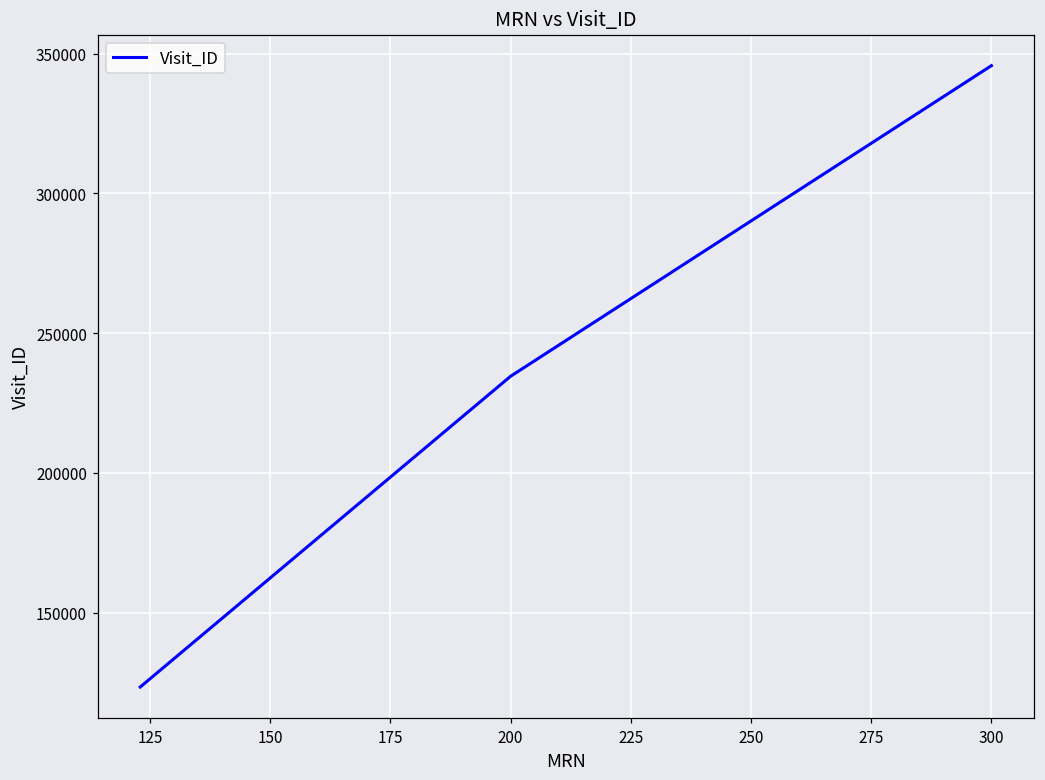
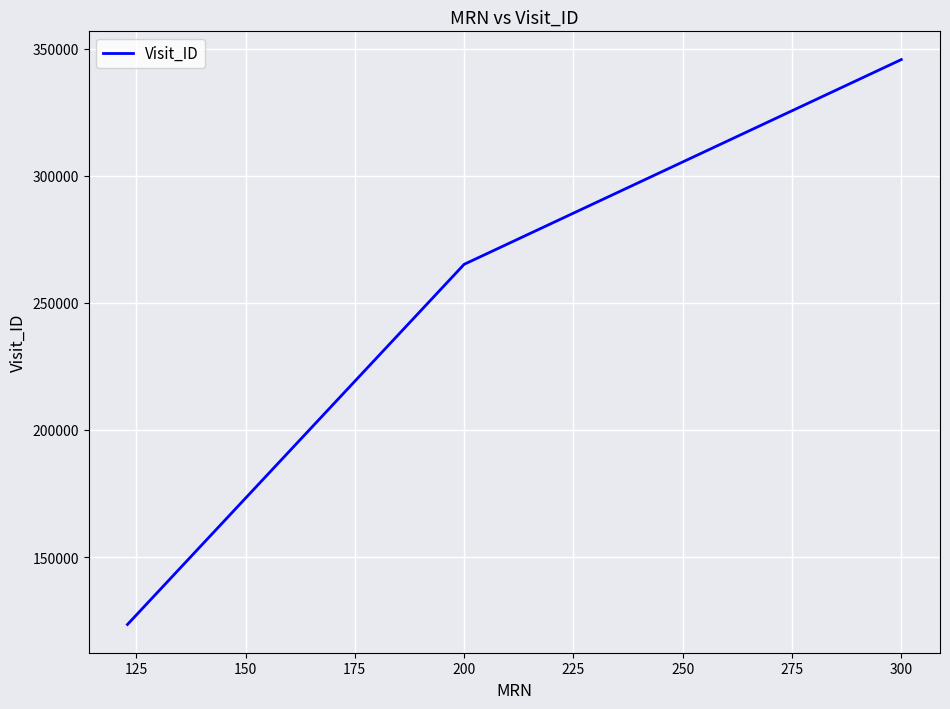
  {
-   "200": 235000,
+   "200": 265000,
    "300": 346000
  }
